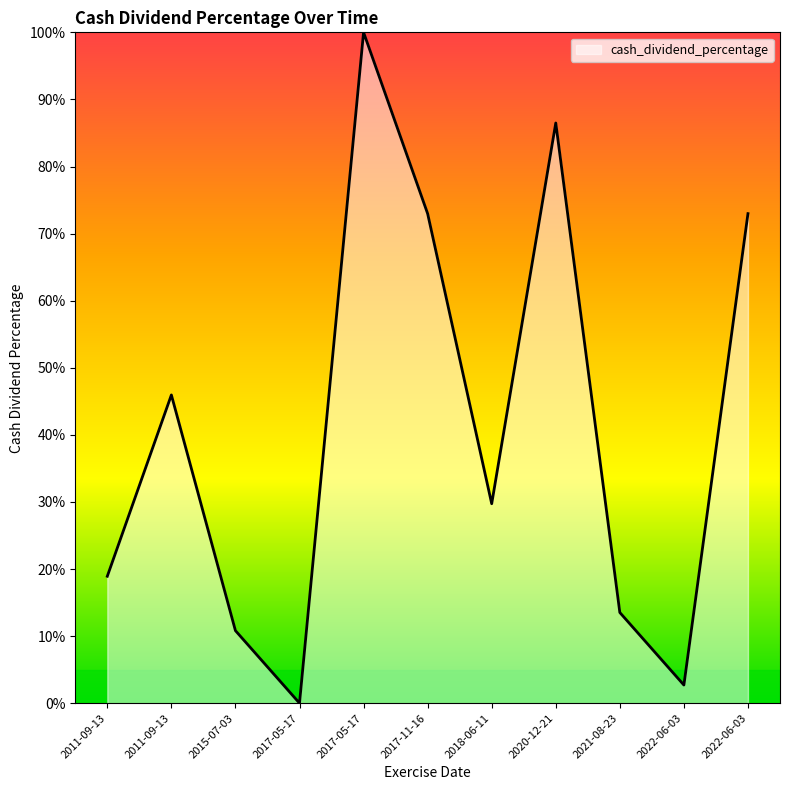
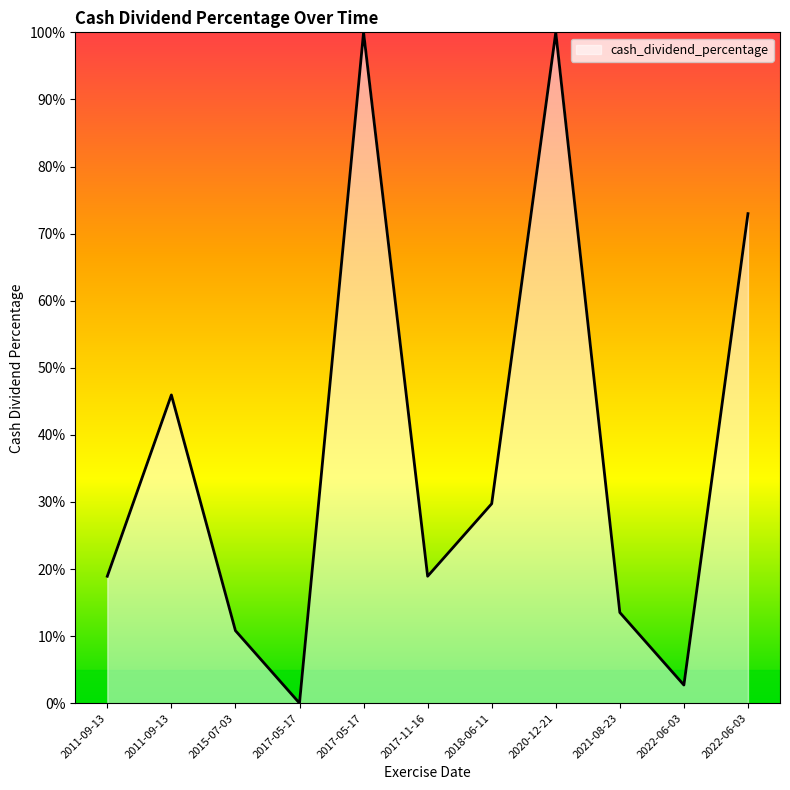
  {
    "2015-07-03": "11%",
-   "2017-11-16": "73%",
+   "2017-11-16": "19%",
    "2018-06-11": "30%",
-   "2020-12-21": "86%",
+   "2020-12-21": "100%",
    "2021-08-23": "14%"
  }
